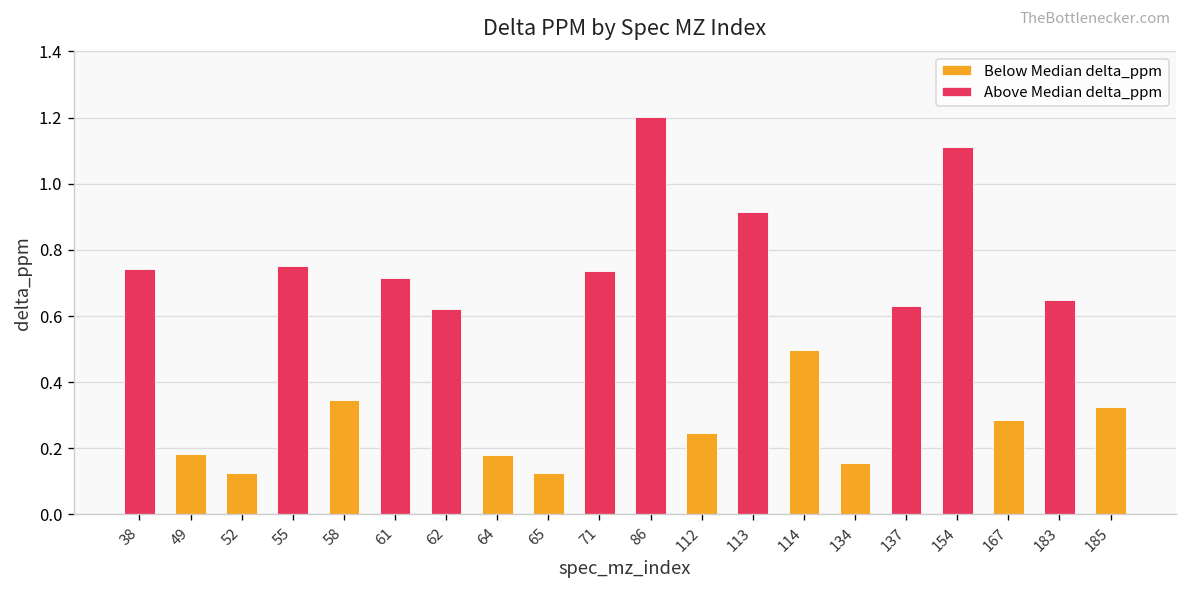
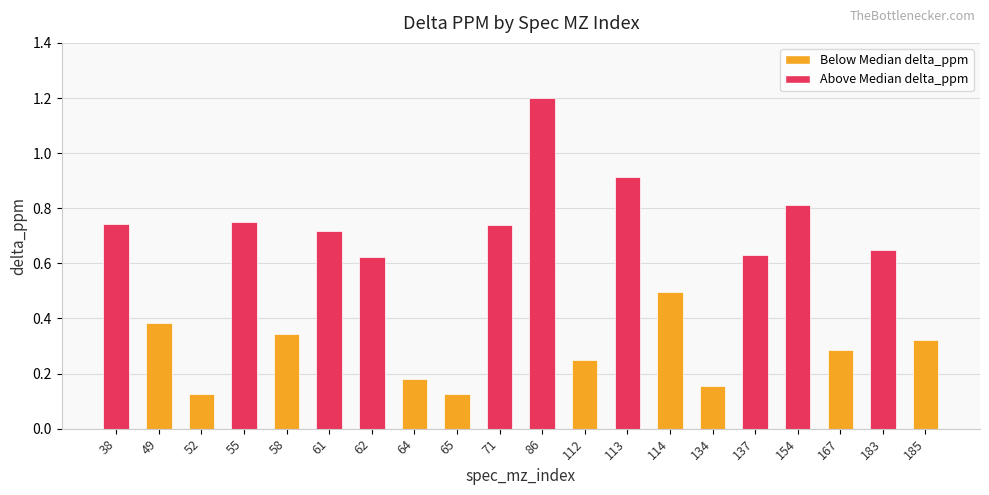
  {
    "38": 0.74,
-   "49": 0.18,
+   "49": 0.39,
    "52": 0.13,
    "55": 0.75,
    "58": 0.35,
    "61": 0.72,
    "62": 0.62,
    "64": 0.18,
    "65": 0.13,
    "71": 0.74,
    "86": 1.20,
    "112": 0.25,
    "113": 0.92,
    "114": 0.50,
    "134": 0.15,
    "137": 0.63,
-   "154": 1.11,
+   "154": 0.81,
    "167": 0.29,
    "183": 0.65,
    "185": 0.32
  }
